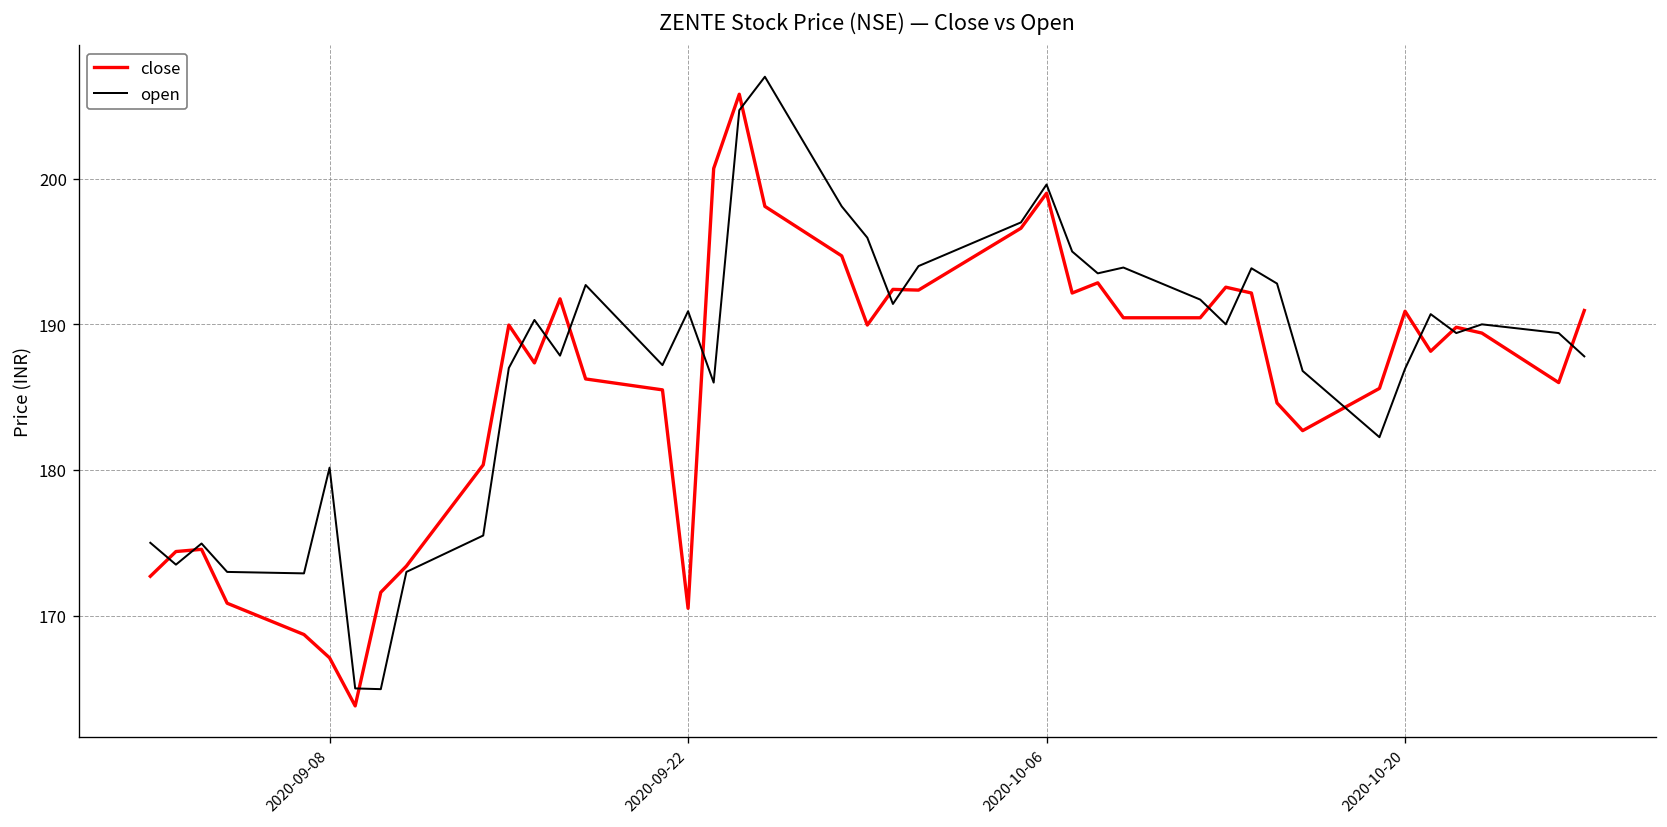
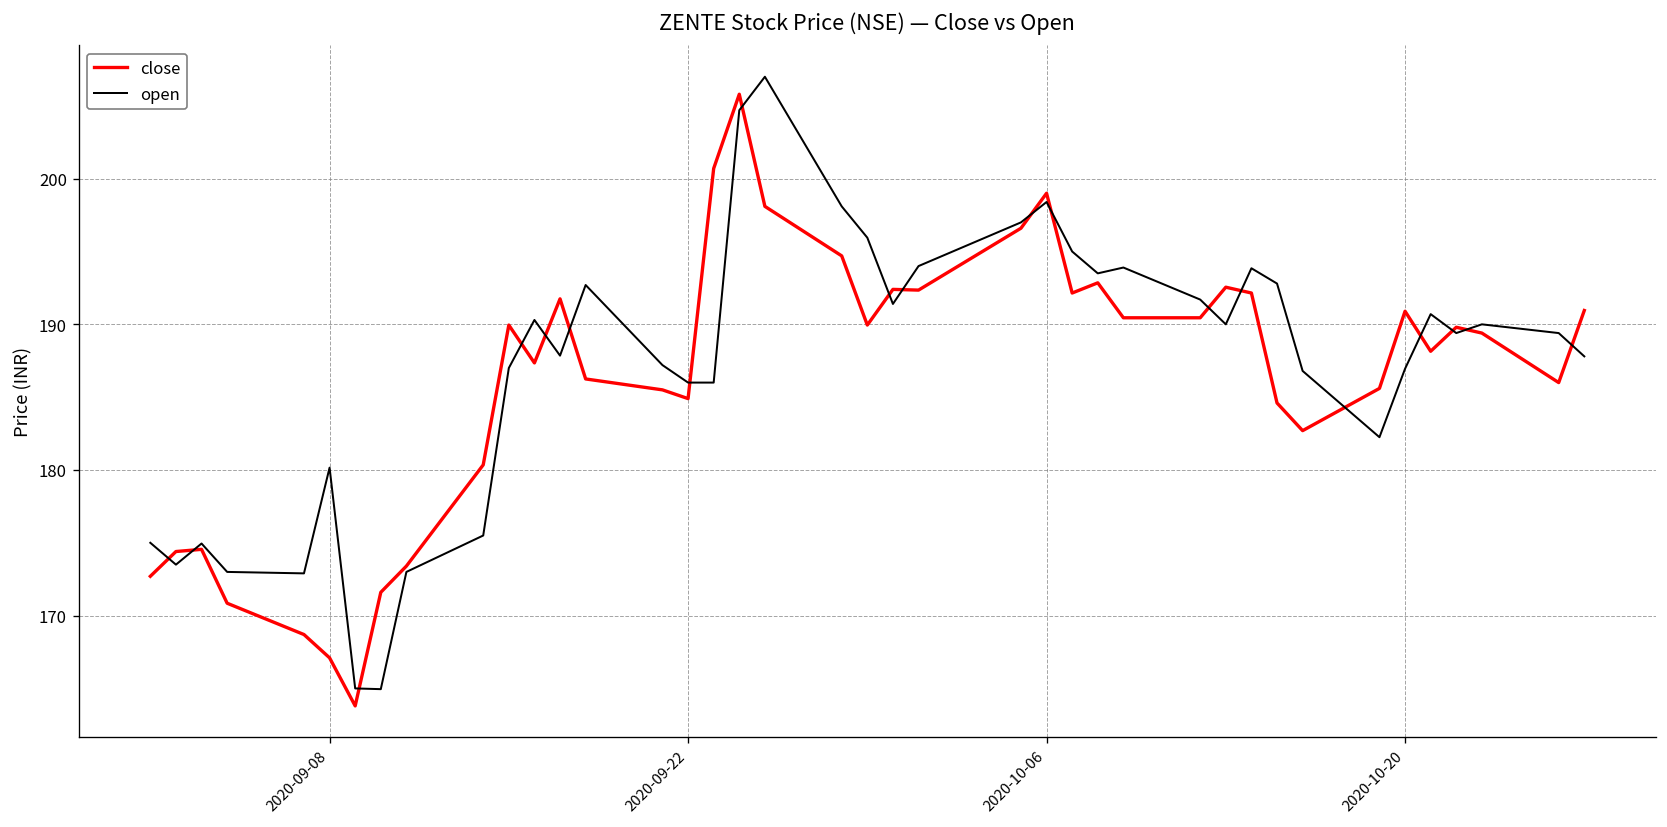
  {
    "close": {
      "2020-09-08": 167.1,
-     "2020-09-22": 170.5,
+     "2020-09-22": 184.9,
      "2020-10-06": 199.0,
      "2020-10-20": 190.9
    },
    "open": {
      "2020-09-08": 180.2,
-     "2020-09-22": 190.9,
-     "2020-10-06": 199.6,
+     "2020-09-22": 186.0,
+     "2020-10-06": 198.4,
      "2020-10-20": 187.0
    }
  }
